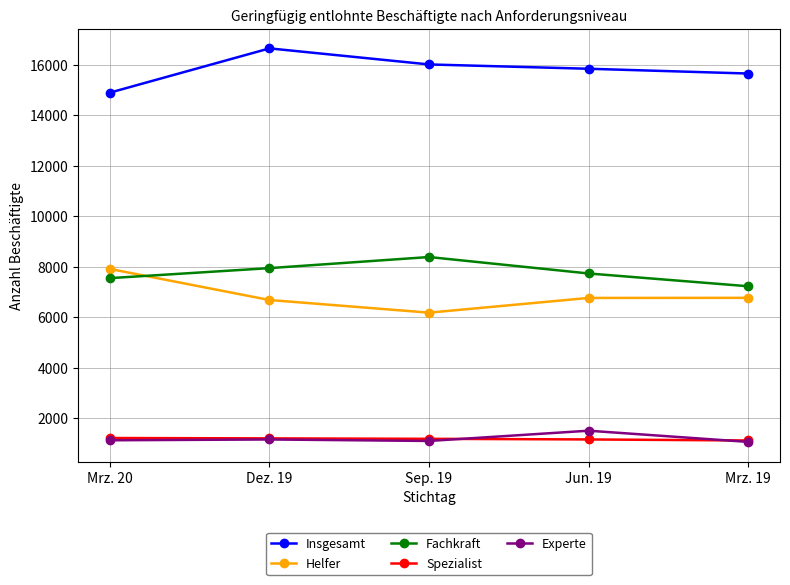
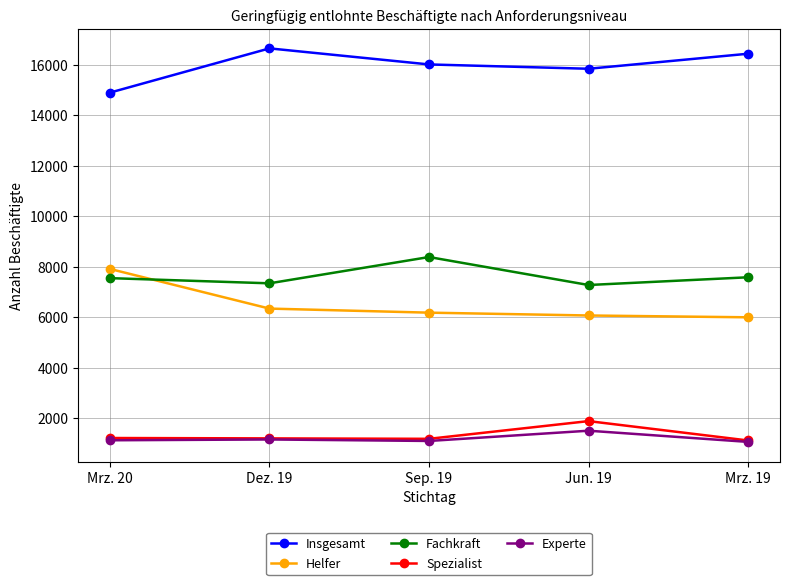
  {
    "Insgesamt": {
      "Mrz. 20": 14900,
      "Dez. 19": 16700,
      "Sep. 19": 16000,
      "Jun. 19": 15800,
-     "Mrz. 19": 15700
+     "Mrz. 19": 16400
    },
    "Helfer": {
      "Mrz. 20": 7900,
-     "Dez. 19": 6700,
+     "Dez. 19": 6300,
      "Sep. 19": 6200,
-     "Jun. 19": 6800,
-     "Mrz. 19": 6800
+     "Jun. 19": 6100,
+     "Mrz. 19": 6000
    },
    "Fachkraft": {
      "Mrz. 20": 7600,
-     "Dez. 19": 7900,
+     "Dez. 19": 7300,
      "Sep. 19": 8400,
-     "Jun. 19": 7700,
-     "Mrz. 19": 7200
+     "Jun. 19": 7300,
+     "Mrz. 19": 7600
    },
    "Spezialist": {
-     "Jun. 19": 1200
+     "Jun. 19": 1900
    },
    "Experte": {
      "Jun. 19": 1500
    }
  }
